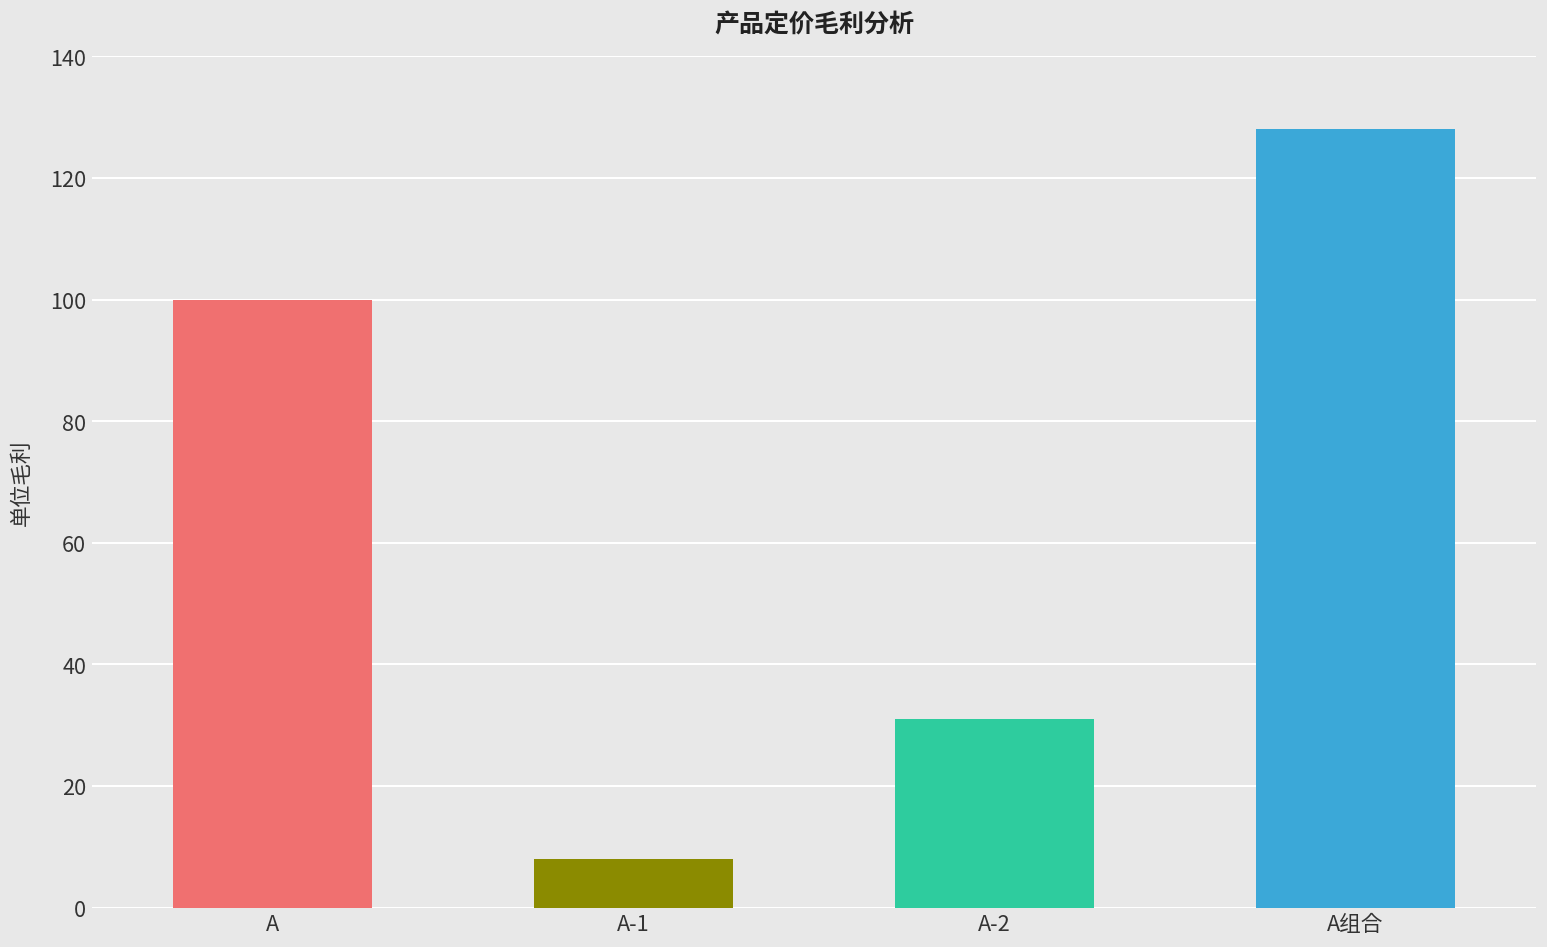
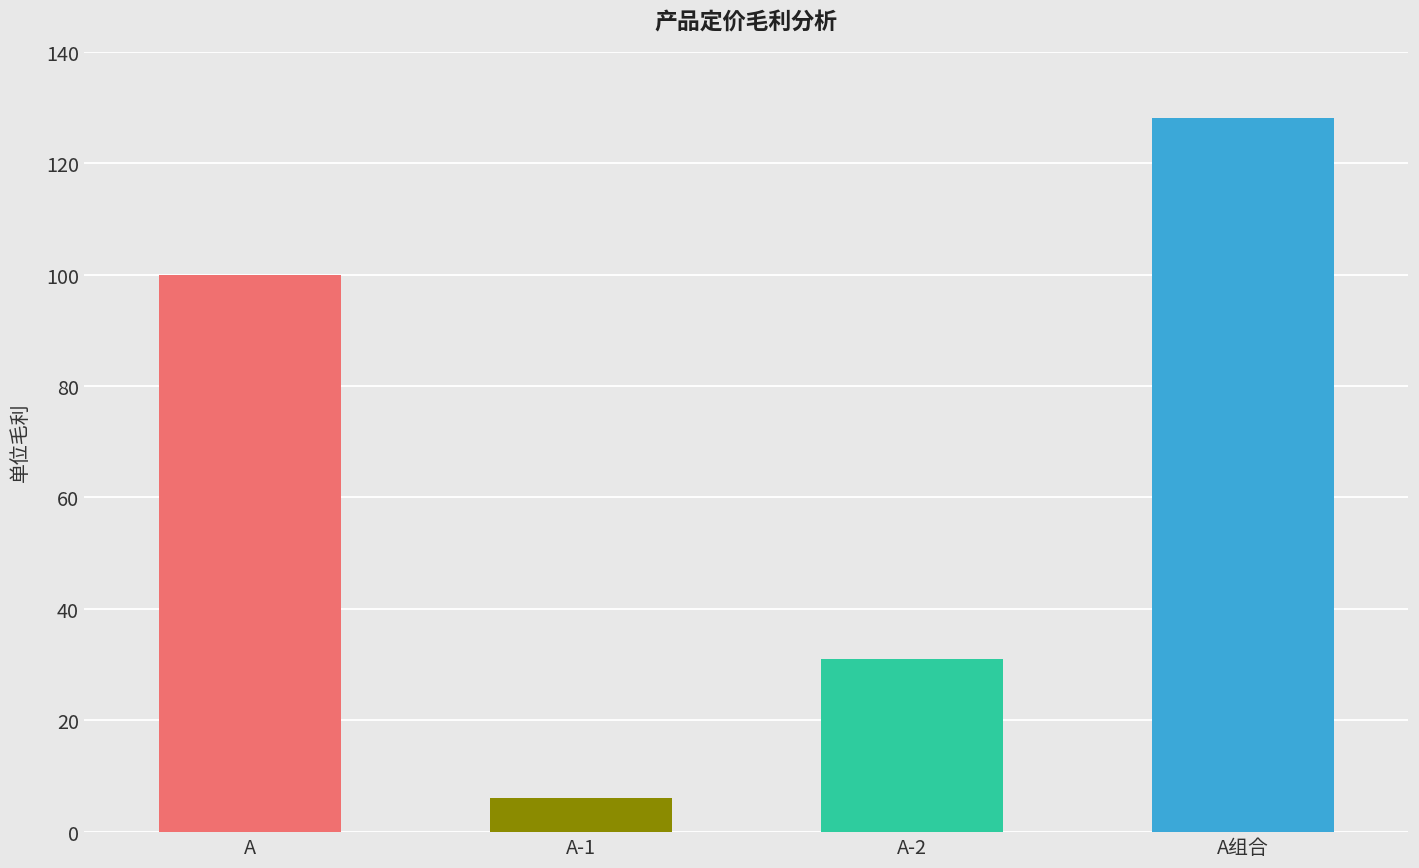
  {
    "A": 100,
-   "A-1": 8,
+   "A-1": 6,
    "A-2": 31,
    "A组合": 128
  }
